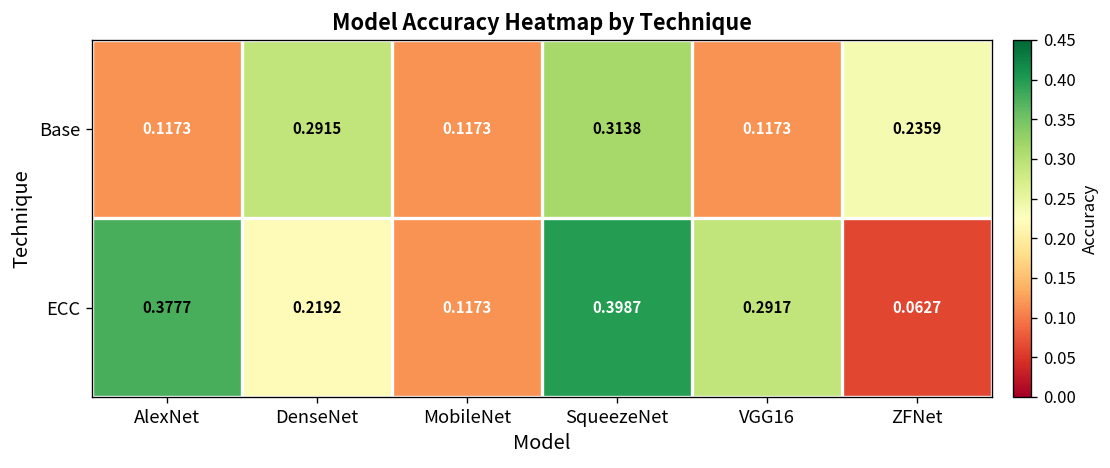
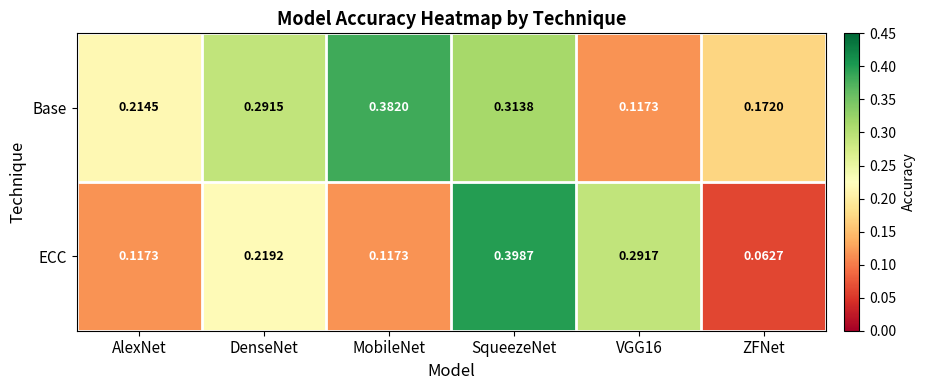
  {
    "Base": {
-     "AlexNet": 0.1173,
+     "AlexNet": 0.2145,
      "DenseNet": 0.2915,
-     "MobileNet": 0.1173,
+     "MobileNet": 0.3820,
      "SqueezeNet": 0.3138,
      "VGG16": 0.1173,
-     "ZFNet": 0.2359
+     "ZFNet": 0.1720
    },
    "ECC": {
-     "AlexNet": 0.3777,
+     "AlexNet": 0.1173,
      "DenseNet": 0.2192,
      "MobileNet": 0.1173,
      "SqueezeNet": 0.3987,
      "VGG16": 0.2917,
      "ZFNet": 0.0627
    }
  }
